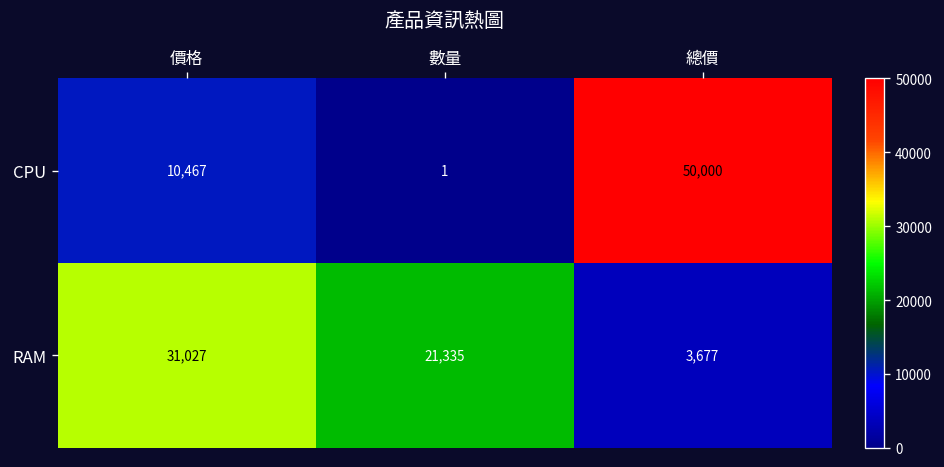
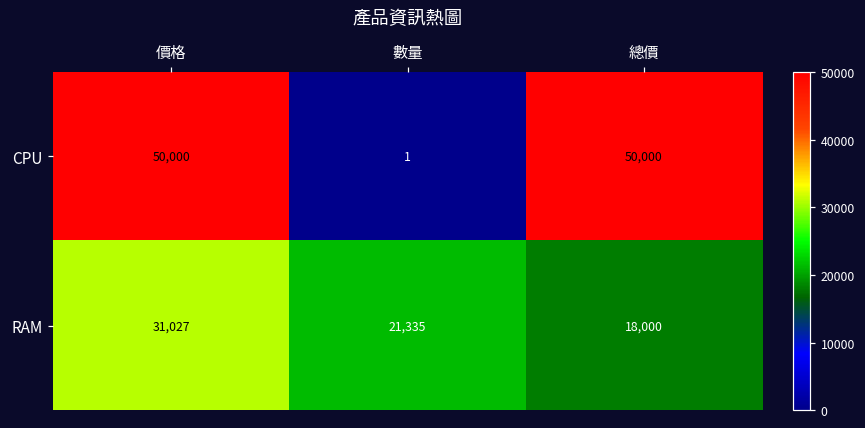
  {
    "CPU": {
-     "價格": "10,467",
+     "價格": "50,000",
      "數量": "1",
      "總價": "50,000"
    },
    "RAM": {
      "價格": "31,027",
      "數量": "21,335",
-     "總價": "3,677"
+     "總價": "18,000"
    }
  }
